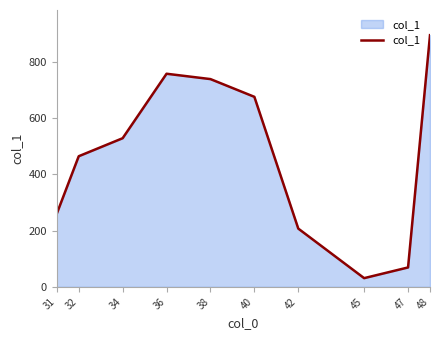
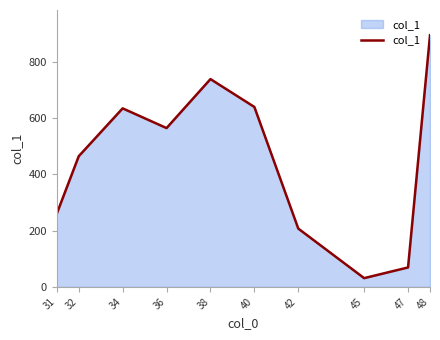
  {
    "31": 260,
    "32": 460,
-   "34": 530,
-   "36": 760,
+   "34": 630,
+   "36": 560,
    "38": 740,
-   "40": 680,
+   "40": 640,
    "42": 210,
    "45": 30,
    "47": 70,
    "48": 890
  }
